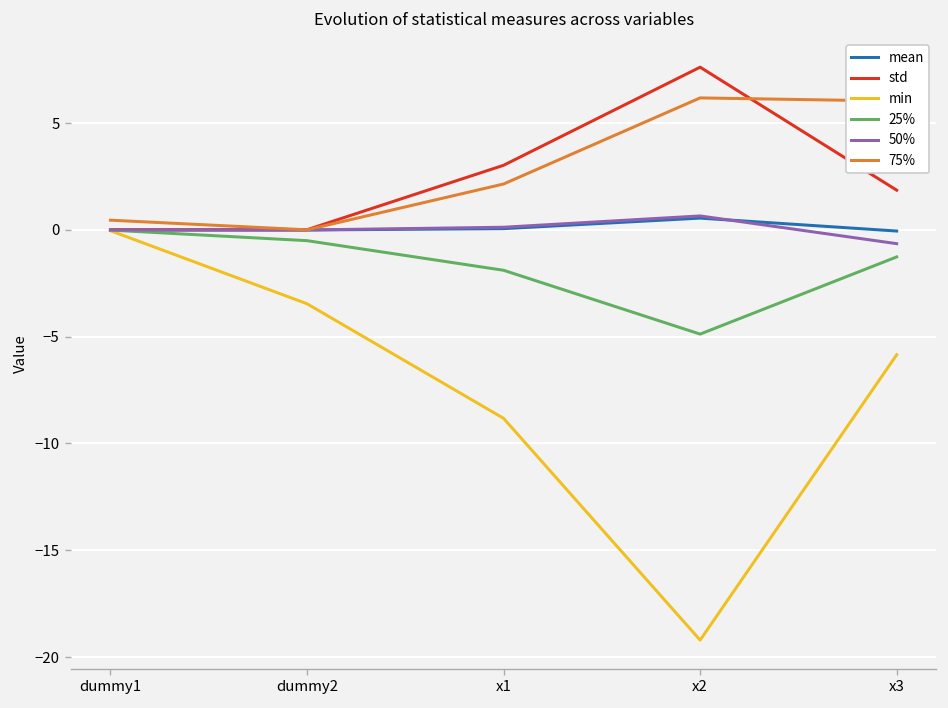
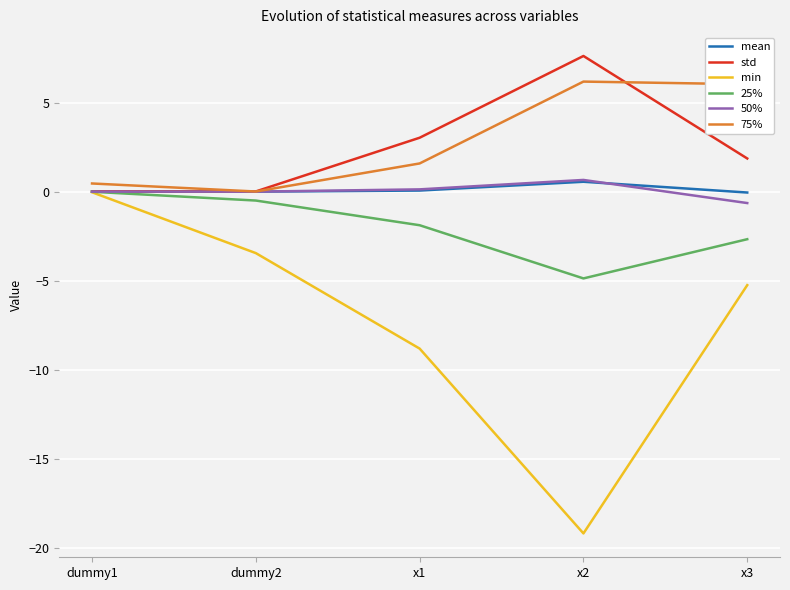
  {
    "mean": {
      "x3": -0.1
    },
    "std": {
      "x1": 3.0,
      "x2": 7.6,
      "x3": 1.9
    },
    "min": {
      "dummy2": -3.5,
      "x1": -8.8,
      "x2": -19.2,
-     "x3": -5.8
+     "x3": -5.3
    },
    "25%": {
      "dummy2": -0.5,
      "x1": -1.9,
      "x2": -4.9,
-     "x3": -1.3
+     "x3": -2.7
    },
    "50%": {
      "x3": -0.6
    },
    "75%": {
      "dummy1": 0.5,
-     "x1": 2.2,
+     "x1": 1.6,
      "x2": 6.2
    }
  }
